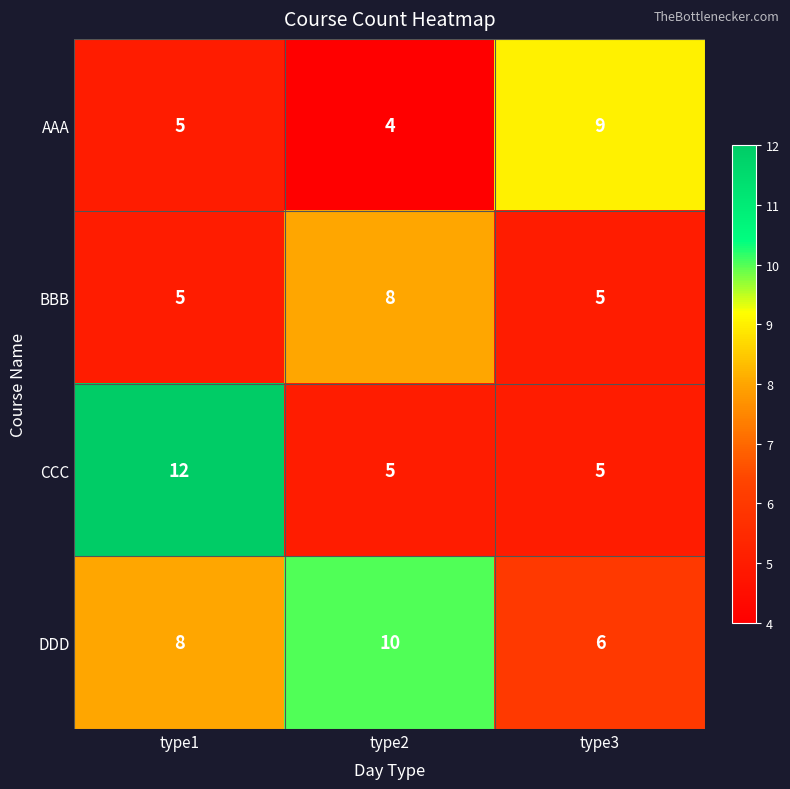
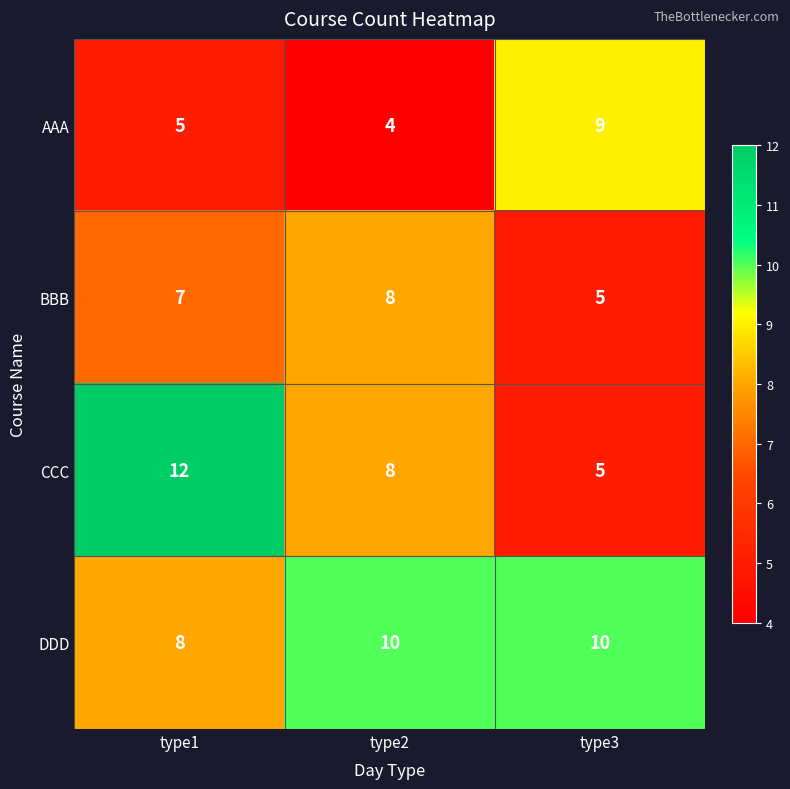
  {
    "AAA": {
      "type1": 5,
      "type2": 4,
      "type3": 9
    },
    "BBB": {
-     "type1": 5,
+     "type1": 7,
      "type2": 8,
      "type3": 5
    },
    "CCC": {
      "type1": 12,
-     "type2": 5,
+     "type2": 8,
      "type3": 5
    },
    "DDD": {
      "type1": 8,
      "type2": 10,
-     "type3": 6
+     "type3": 10
    }
  }
